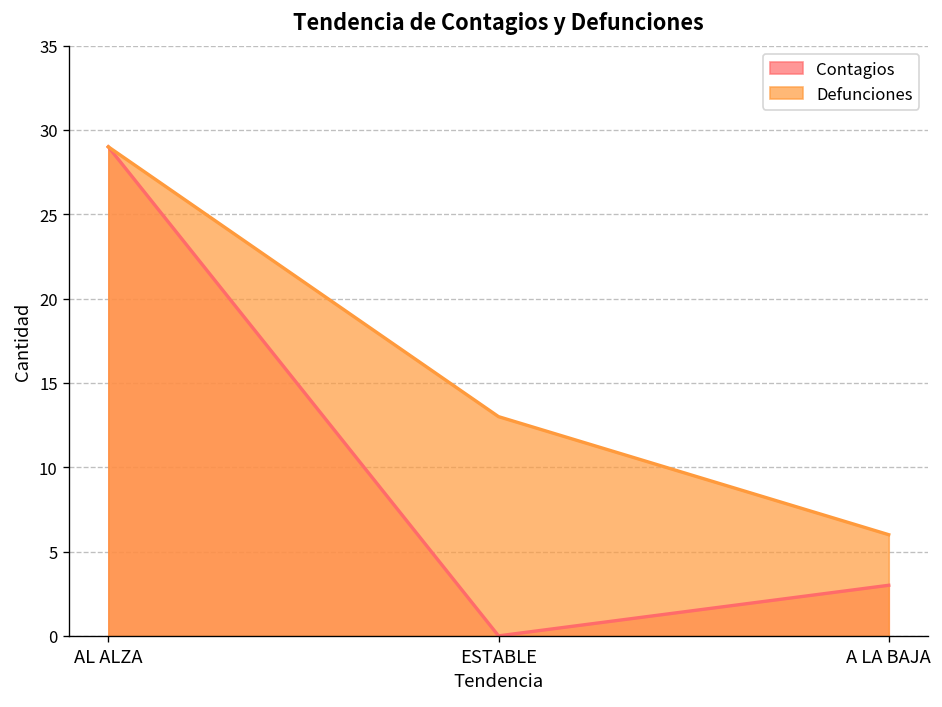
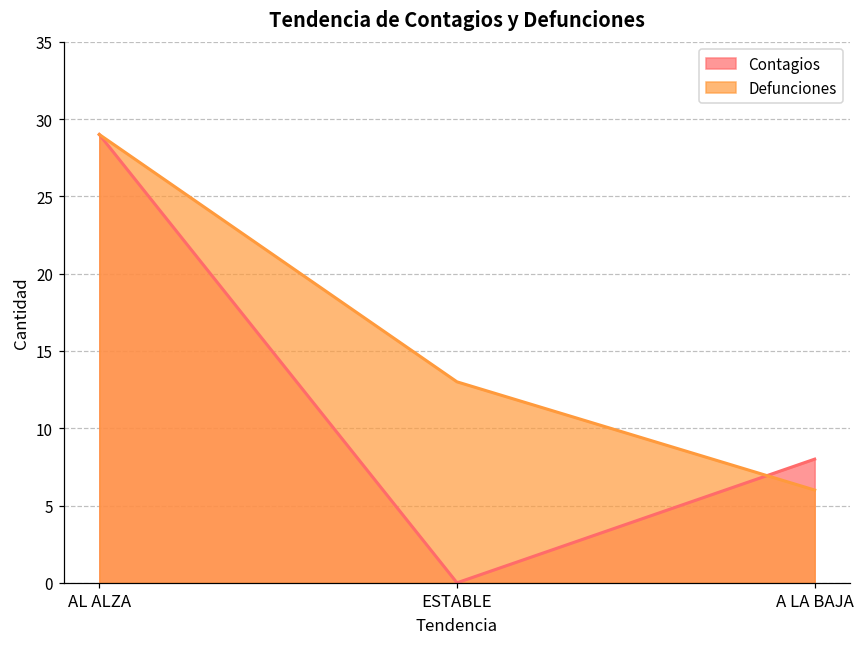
  {
    "Contagios": {
      "ESTABLE": 0,
-     "A LA BAJA": 3
+     "A LA BAJA": 8
    },
    "Defunciones": {
      "ESTABLE": 13,
      "A LA BAJA": 6
    }
  }
